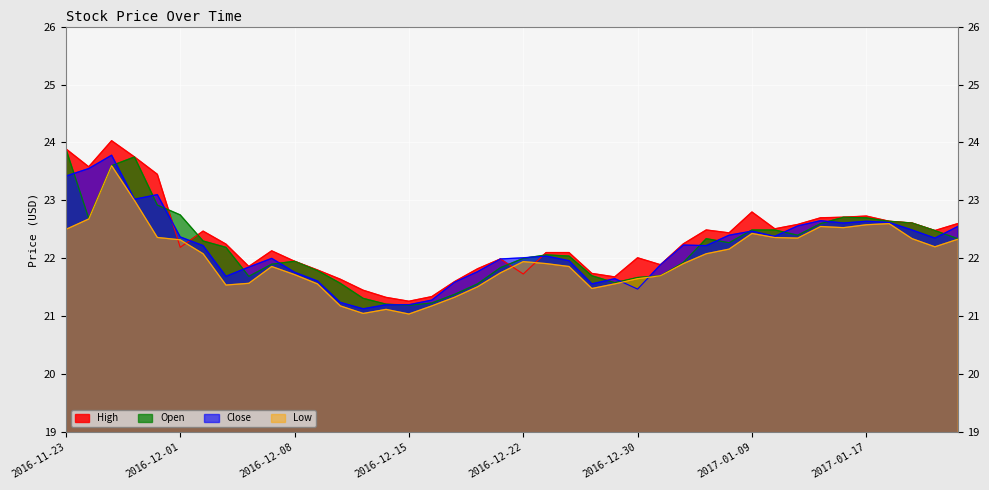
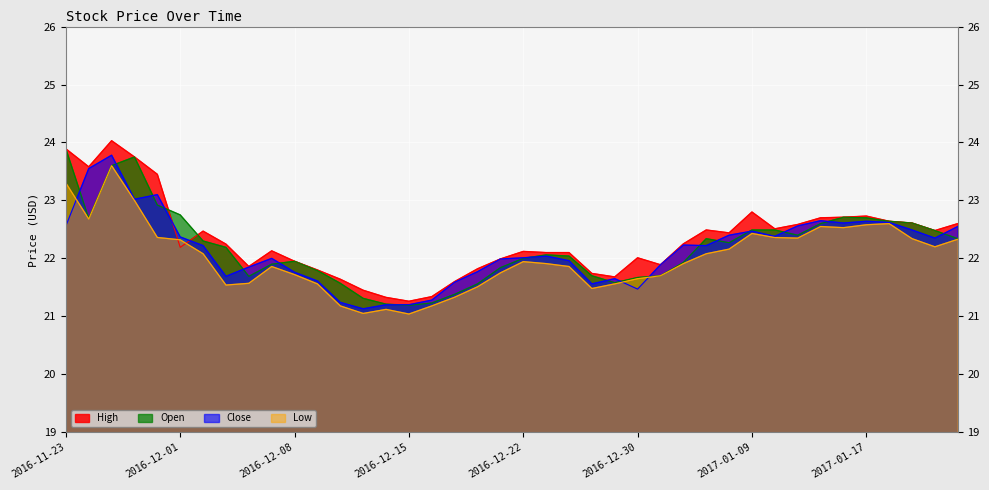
  {
    "High": {
      "2016-12-01": 22.2,
      "2016-12-15": 21.3,
-     "2016-12-22": 21.7,
+     "2016-12-22": 22.1,
      "2016-12-30": 22.0,
      "2017-01-09": 22.8
    },
    "Open": {
      "2016-12-01": 22.8
    },
    "Close": {
-     "2016-11-23": 23.4,
+     "2016-11-23": 22.6,
      "2016-12-01": 22.4,
      "2016-12-30": 21.5,
      "2017-01-17": 22.6
    },
    "Low": {
-     "2016-11-23": 22.5,
+     "2016-11-23": 23.3,
      "2016-12-01": 22.3,
      "2016-12-15": 21.0,
      "2016-12-22": 21.9,
      "2017-01-17": 22.6
    }
  }
